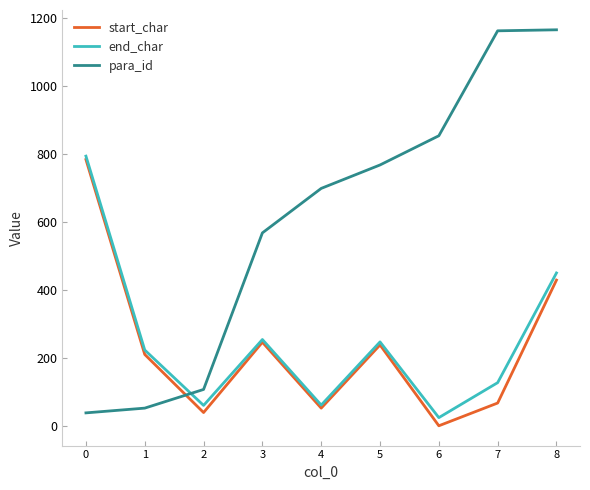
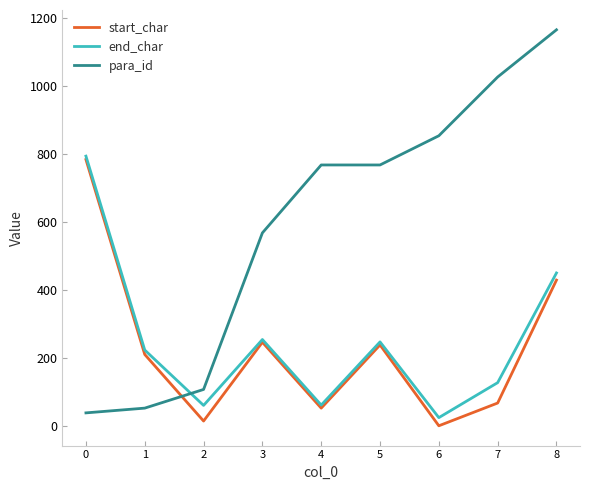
  {
    "start_char": {
      "0": 780,
      "1": 210,
-     "2": 40,
+     "2": 10,
      "3": 250,
      "4": 50,
      "5": 240,
      "6": 0,
      "7": 70,
      "8": 430
    },
    "end_char": {
      "0": 790,
      "1": 220,
      "2": 60,
      "3": 250,
      "4": 60,
      "5": 250,
      "6": 20,
      "7": 130,
      "8": 450
    },
    "para_id": {
      "0": 40,
      "1": 50,
      "2": 110,
      "3": 570,
-     "4": 700,
+     "4": 770,
      "5": 770,
      "6": 850,
-     "7": 1160,
+     "7": 1030,
      "8": 1170
    }
  }
